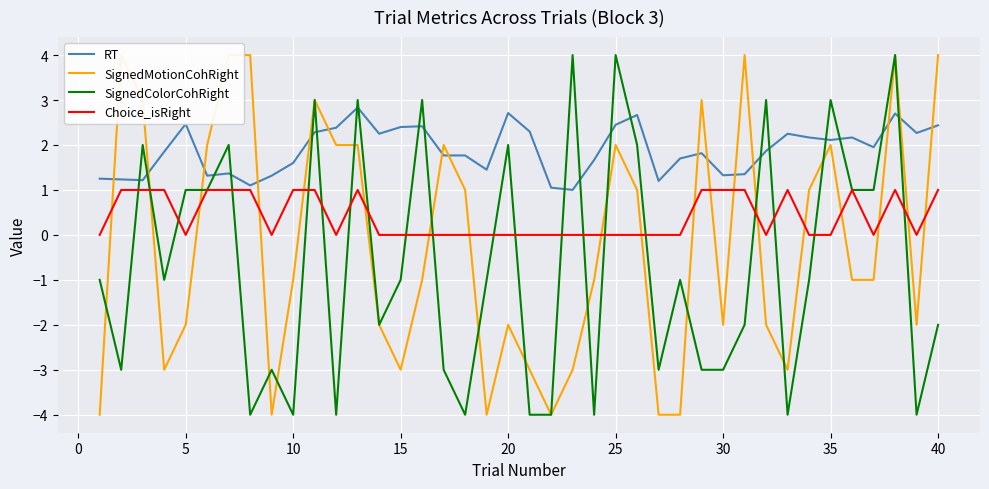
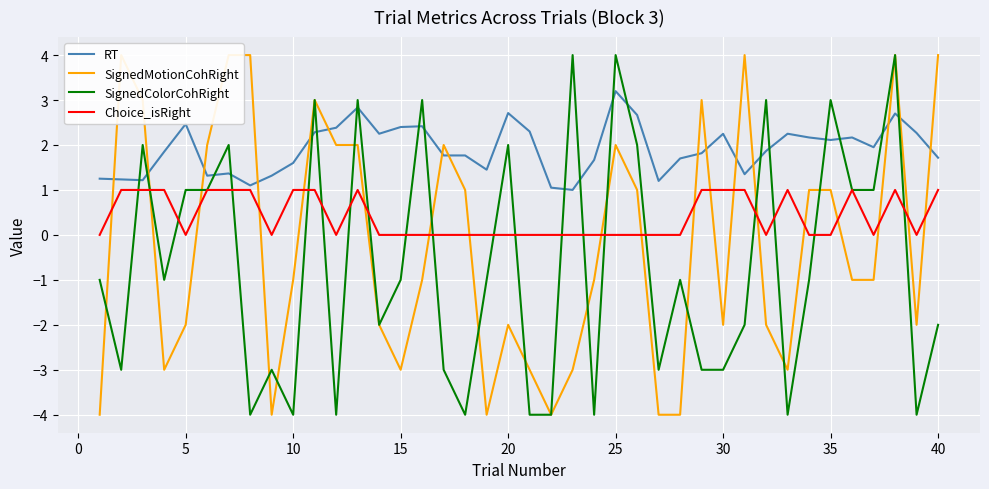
  {
    "RT": {
      "10": 1.6,
      "15": 2.4,
      "20": 2.7,
-     "25": 2.4,
-     "30": 1.3,
+     "25": 3.2,
+     "30": 2.2,
      "35": 2.1,
-     "40": 2.4
+     "40": 1.7
    },
    "SignedMotionCohRight": {
      "5": -2,
      "10": -1,
      "15": -3,
      "20": -2,
      "25": 2,
      "30": -2,
-     "35": 2,
+     "35": 1,
      "40": 4
    },
    "SignedColorCohRight": {
      "5": 1.0,
      "10": -4.0,
      "15": -1.0,
      "20": 2.0,
      "25": 4.0,
      "30": -3.0,
      "35": 3.0,
      "40": -2.0
    },
    "Choice_isRight": {
      "5": 0.0,
      "10": 1.0,
      "15": 0.0,
      "20": 0.0,
      "25": 0.0,
      "30": 1.0,
      "35": 0.0,
      "40": 1.0
    }
  }
